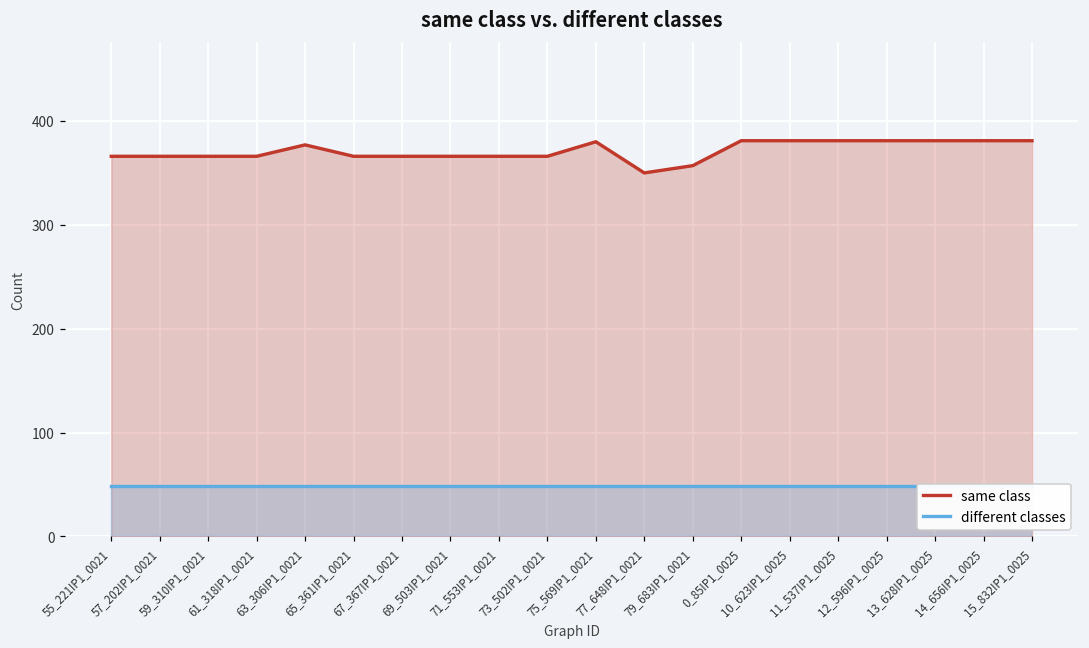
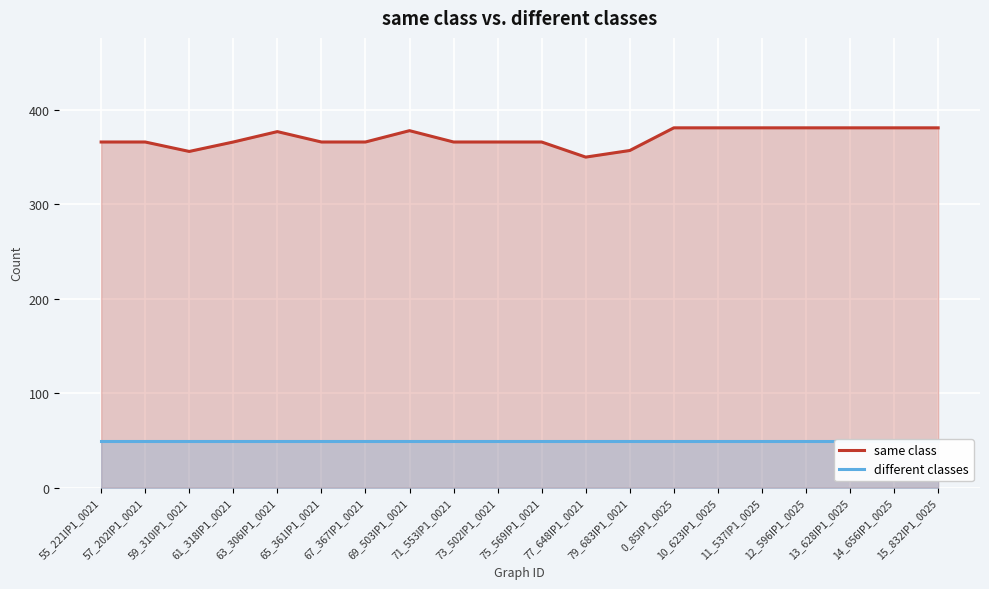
  {
    "same class": {
      "55_221IP1_0021": 370,
      "57_202IP1_0021": 370,
-     "59_310IP1_0021": 370,
+     "59_310IP1_0021": 360,
      "61_318IP1_0021": 370,
      "63_306IP1_0021": 380,
      "65_361IP1_0021": 370,
      "67_367IP1_0021": 370,
-     "69_503IP1_0021": 370,
+     "69_503IP1_0021": 380,
      "71_553IP1_0021": 370,
      "73_502IP1_0021": 370,
-     "75_569IP1_0021": 380,
+     "75_569IP1_0021": 370,
      "77_648IP1_0021": 350,
      "79_683IP1_0021": 360,
      "0_85IP1_0025": 380,
      "10_623IP1_0025": 380,
      "11_537IP1_0025": 380,
      "12_596IP1_0025": 380,
      "13_628IP1_0025": 380,
      "14_656IP1_0025": 380,
      "15_832IP1_0025": 380
    },
    "different classes": {
      "55_221IP1_0021": 50,
      "57_202IP1_0021": 50,
      "59_310IP1_0021": 50,
      "61_318IP1_0021": 50,
      "63_306IP1_0021": 50,
      "65_361IP1_0021": 50,
      "67_367IP1_0021": 50,
      "69_503IP1_0021": 50,
      "71_553IP1_0021": 50,
      "73_502IP1_0021": 50,
      "75_569IP1_0021": 50,
      "77_648IP1_0021": 50,
      "79_683IP1_0021": 50,
      "0_85IP1_0025": 50,
      "10_623IP1_0025": 50,
      "11_537IP1_0025": 50,
      "12_596IP1_0025": 50
    }
  }
